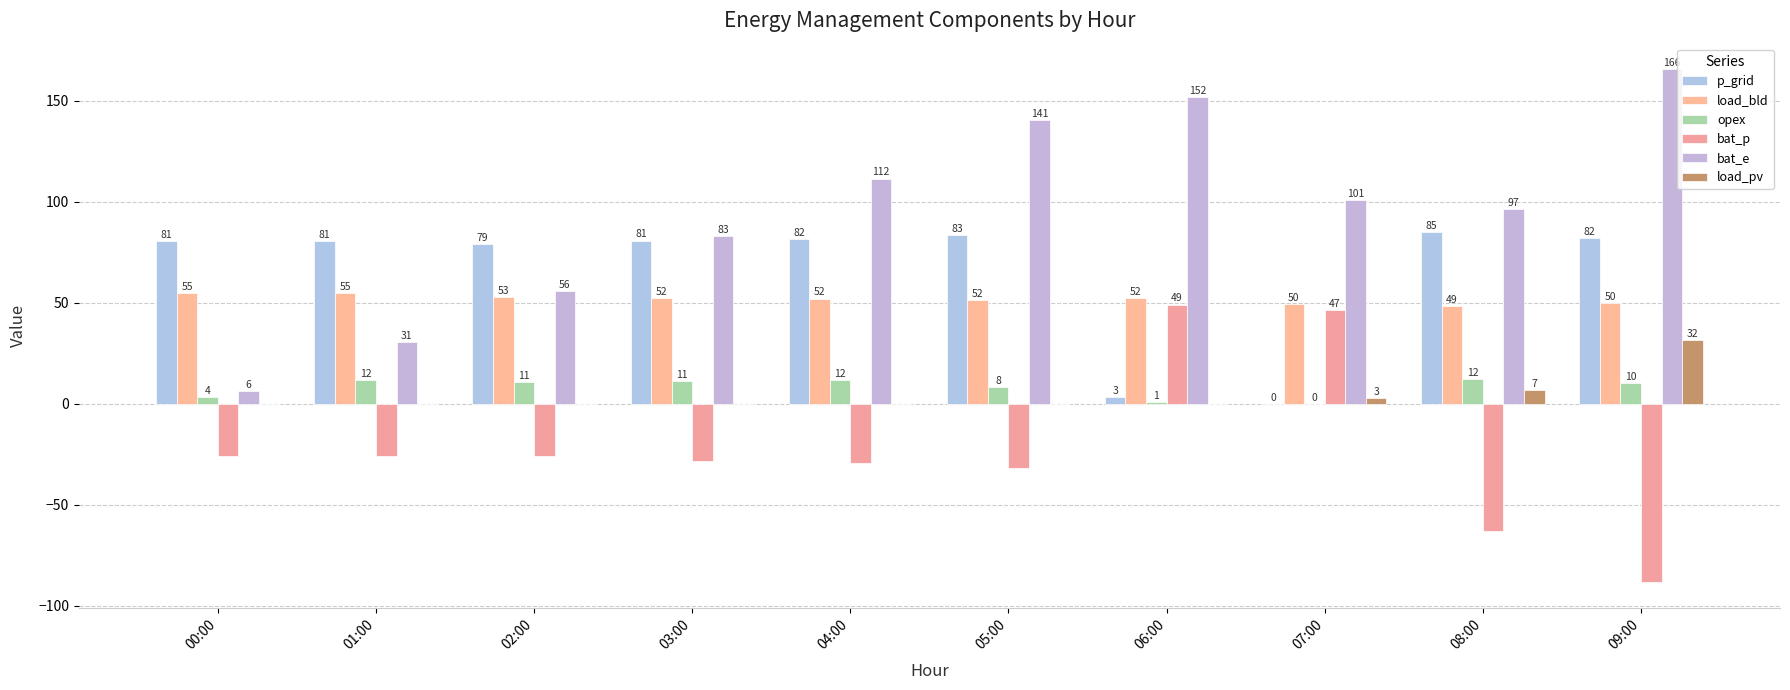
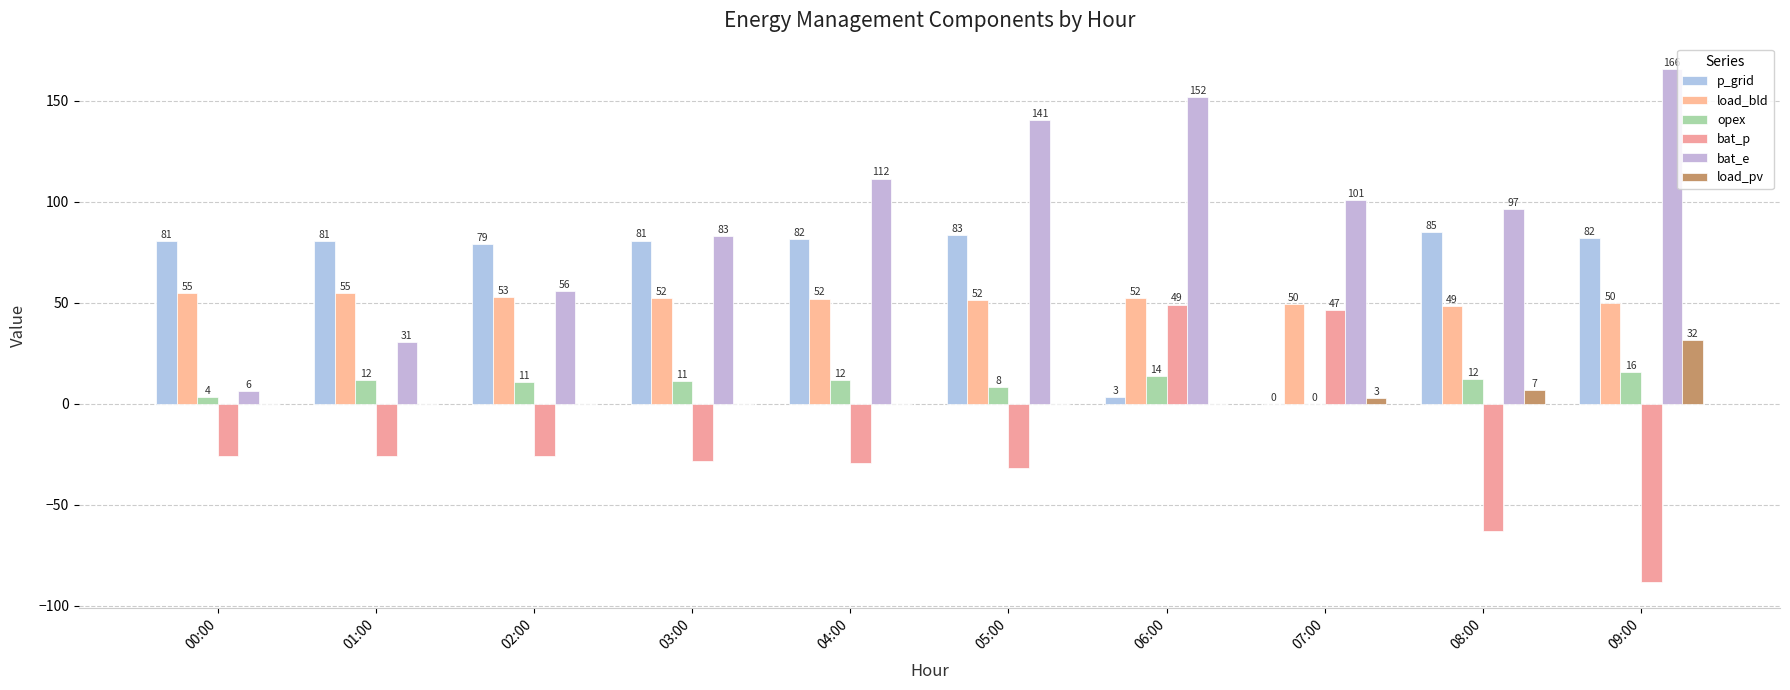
  {
    "opex": {
      "00:00": 4,
      "01:00": 12,
      "02:00": 11,
      "03:00": 11,
      "04:00": 12,
      "05:00": 8,
-     "06:00": 1,
+     "06:00": 14,
      "07:00": 0,
      "08:00": 12,
-     "09:00": 10
+     "09:00": 16
    },
    "load_pv": {
      "07:00": 3,
      "08:00": 7,
      "09:00": 32
    }
  }
